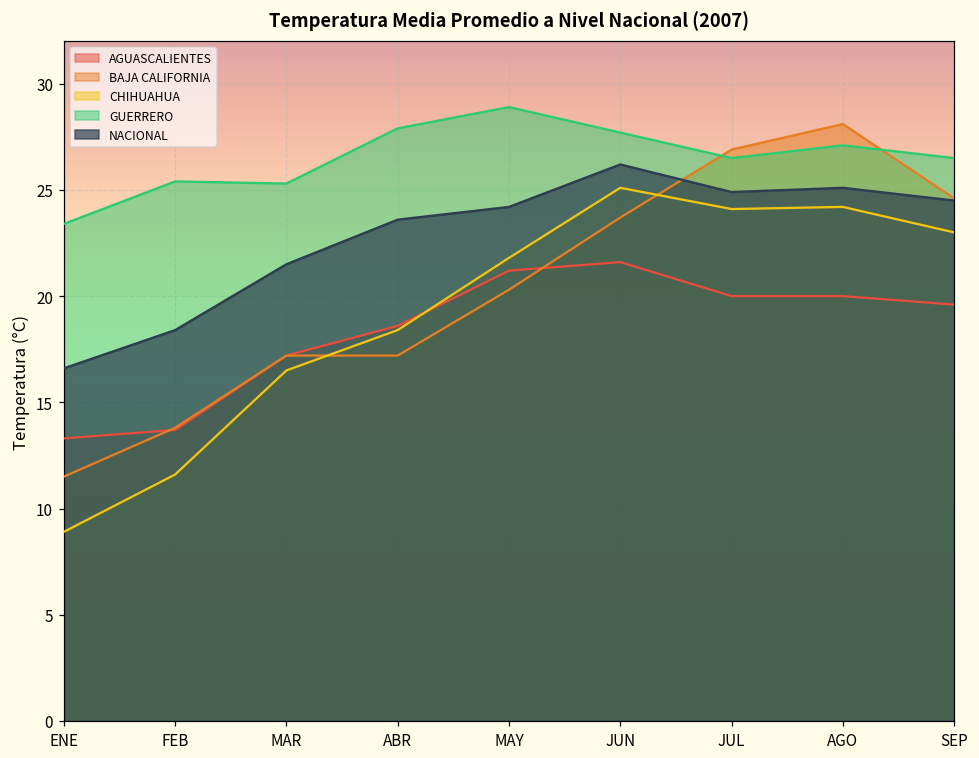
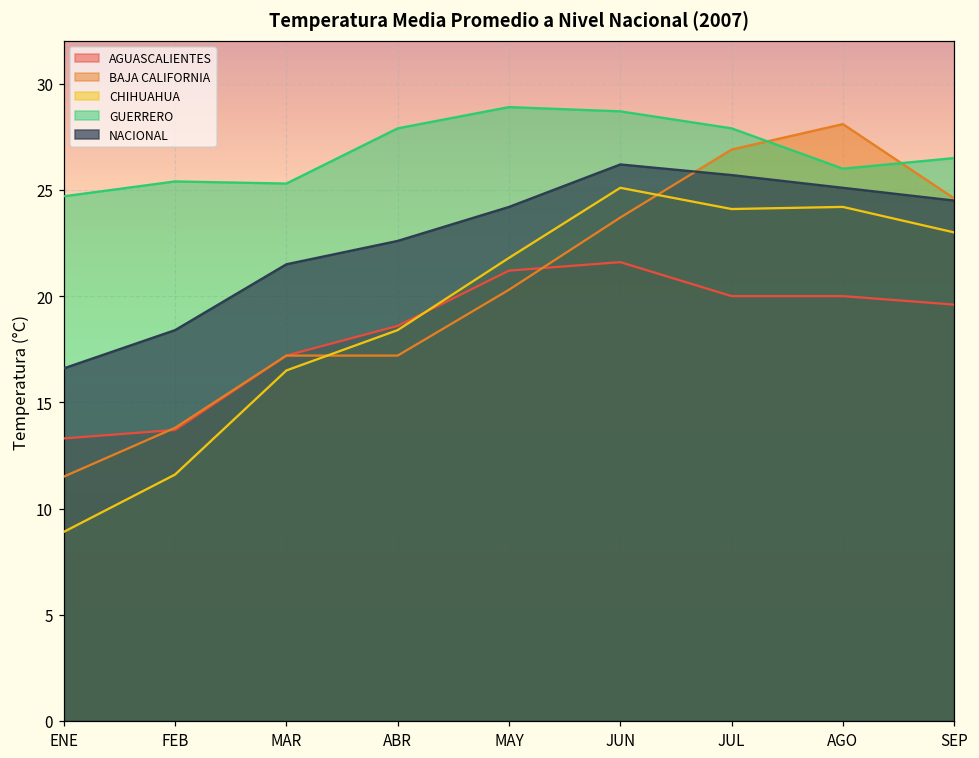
  {
    "GUERRERO": {
-     "ENE": 23.4,
+     "ENE": 24.7,
      "FEB": 25.4,
      "MAR": 25.3,
      "ABR": 27.9,
      "MAY": 28.9,
-     "JUN": 27.7,
-     "JUL": 26.5,
-     "AGO": 27.1,
+     "JUN": 28.7,
+     "JUL": 27.9,
+     "AGO": 26.0,
      "SEP": 26.5
    },
    "NACIONAL": {
      "ENE": 16.6,
      "FEB": 18.4,
      "MAR": 21.5,
-     "ABR": 23.6,
+     "ABR": 22.6,
      "MAY": 24.2,
      "JUN": 26.2,
-     "JUL": 24.9,
+     "JUL": 25.7,
      "AGO": 25.1
    }
  }
